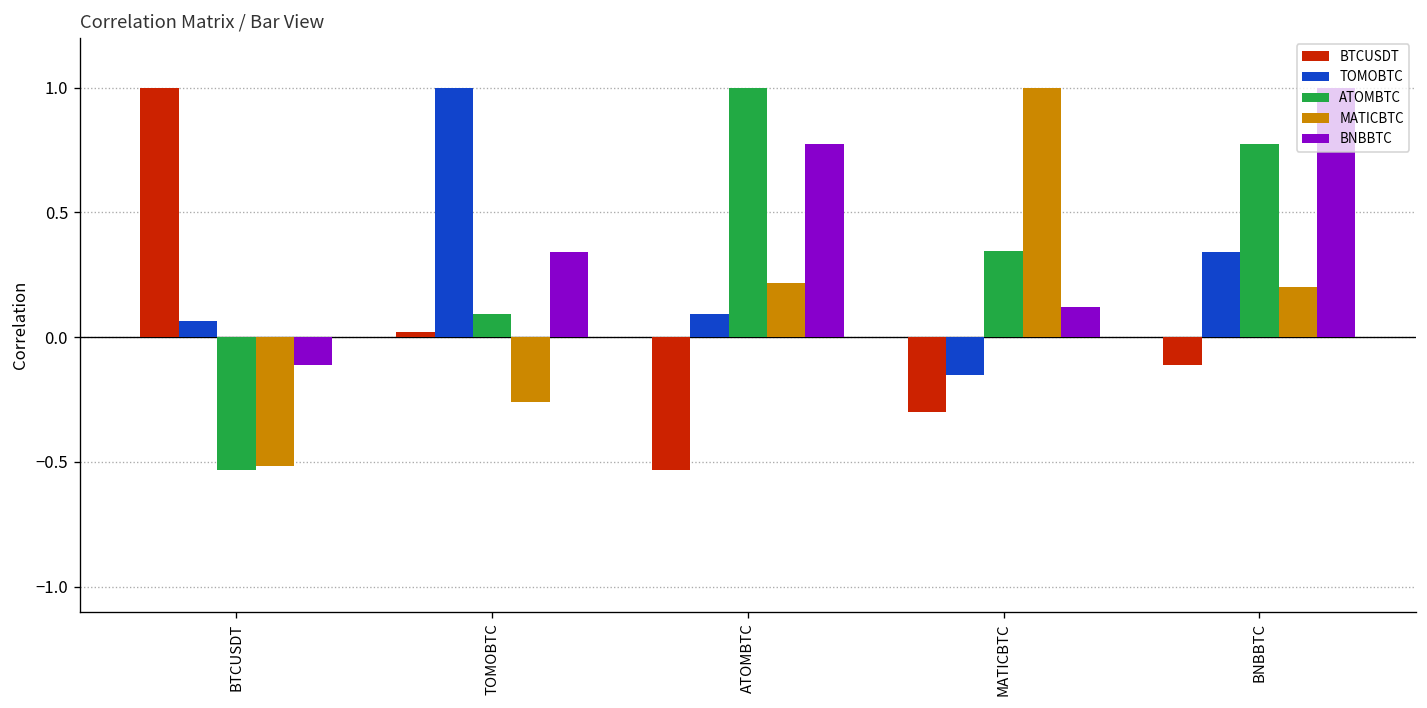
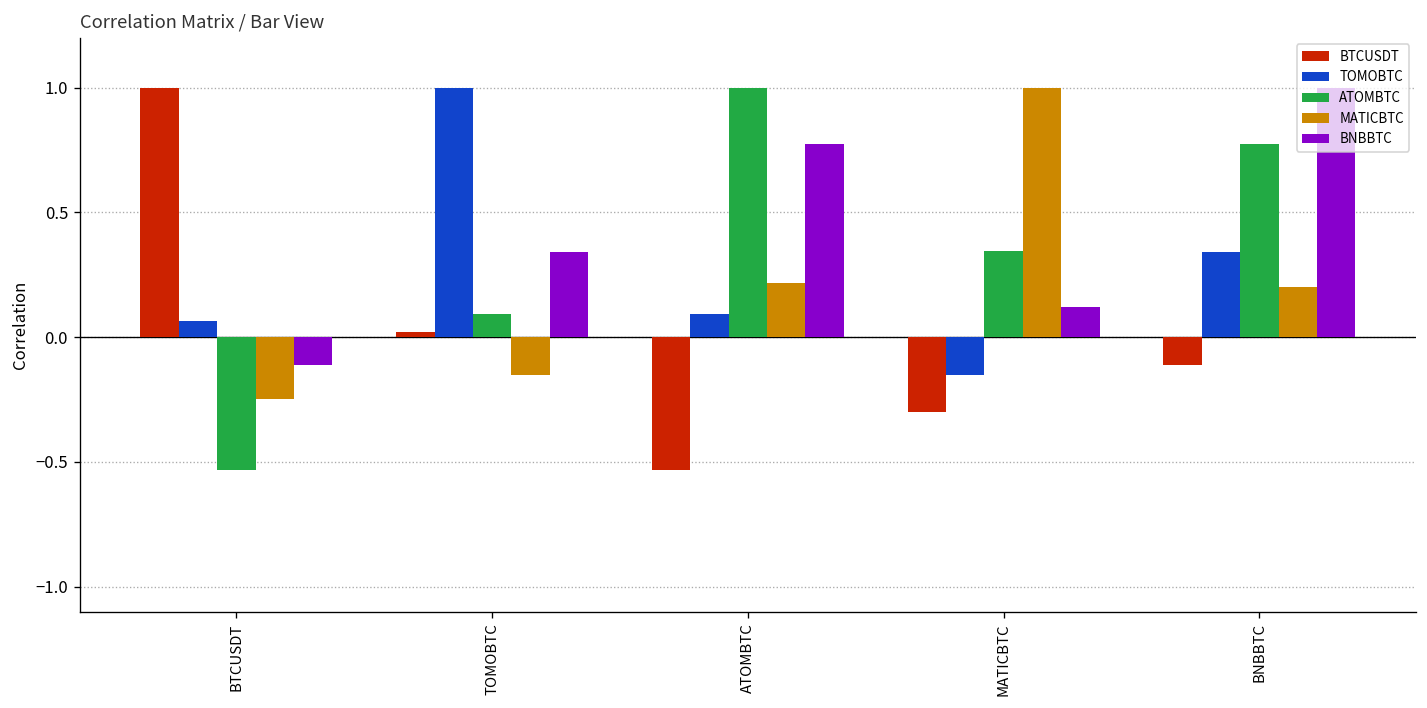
  {
    "BTCUSDT": {
      "BTCUSDT": 1.00,
      "TOMOBTC": 0.02,
      "ATOMBTC": -0.53,
      "MATICBTC": -0.30,
      "BNBBTC": -0.11
    },
    "TOMOBTC": {
      "BTCUSDT": 0.06,
      "TOMOBTC": 1.00,
      "ATOMBTC": 0.09,
      "MATICBTC": -0.15,
      "BNBBTC": 0.34
    },
    "ATOMBTC": {
      "BTCUSDT": -0.53,
      "TOMOBTC": 0.09,
      "ATOMBTC": 1.00,
      "MATICBTC": 0.34,
      "BNBBTC": 0.77
    },
    "MATICBTC": {
-     "BTCUSDT": -0.52,
-     "TOMOBTC": -0.26,
+     "BTCUSDT": -0.25,
+     "TOMOBTC": -0.15,
      "ATOMBTC": 0.22,
      "MATICBTC": 1.00,
      "BNBBTC": 0.20
    },
    "BNBBTC": {
      "BTCUSDT": -0.11,
      "TOMOBTC": 0.34,
      "ATOMBTC": 0.77,
      "MATICBTC": 0.12
    }
  }
